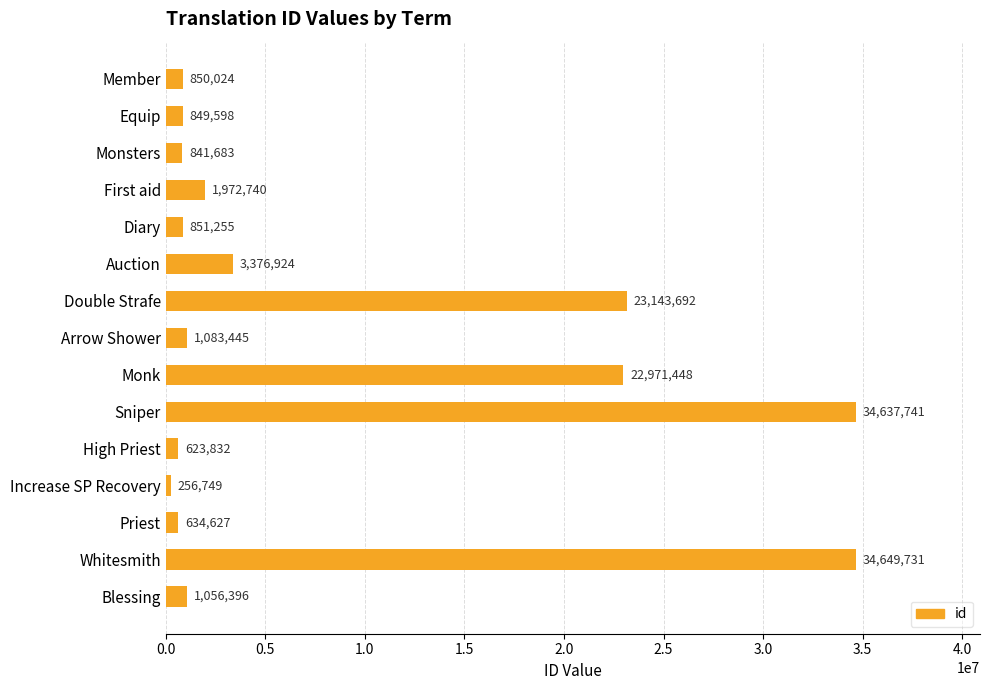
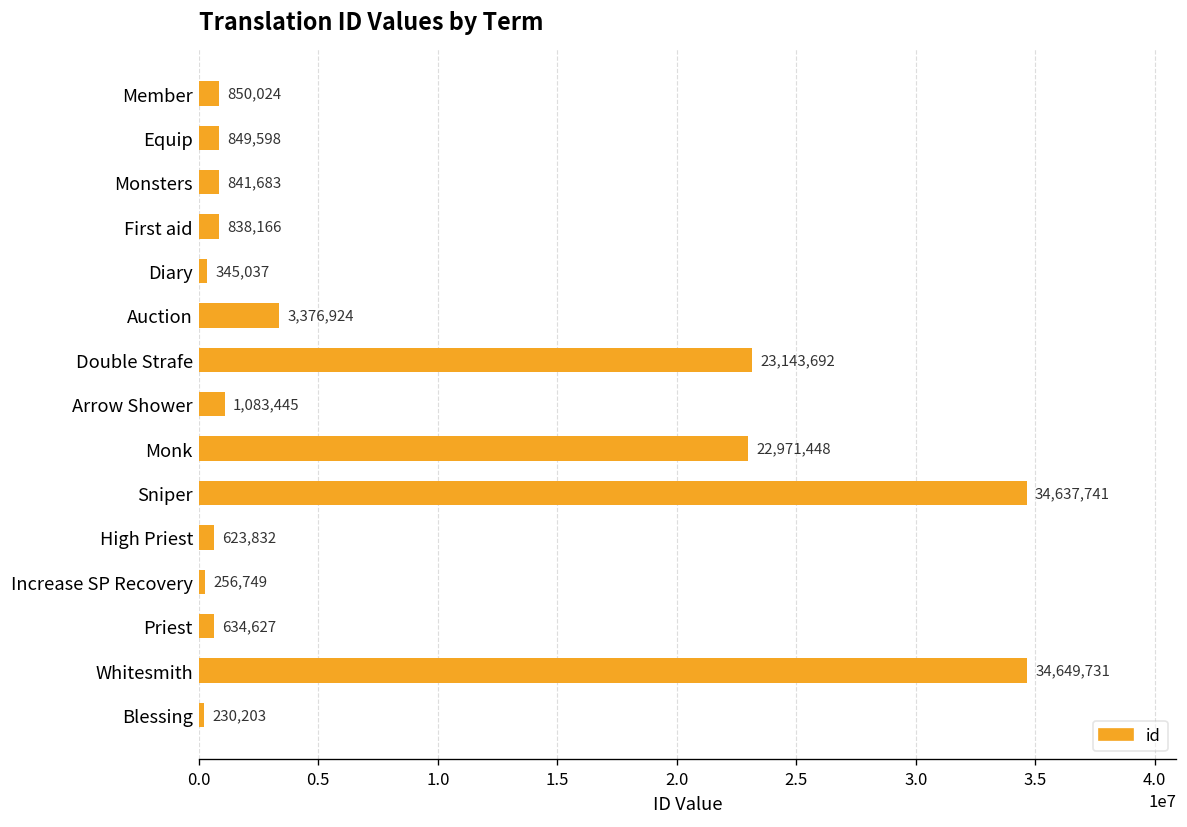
  {
    "Member": "850,024",
    "Equip": "849,598",
    "Monsters": "841,683",
-   "First aid": "1,972,740",
-   "Diary": "851,255",
+   "First aid": "838,166",
+   "Diary": "345,037",
    "Auction": "3,376,924",
    "Double Strafe": "23,143,692",
    "Arrow Shower": "1,083,445",
    "Monk": "22,971,448",
    "Sniper": "34,637,741",
    "High Priest": "623,832",
    "Increase SP Recovery": "256,749",
    "Priest": "634,627",
    "Whitesmith": "34,649,731",
-   "Blessing": "1,056,396"
+   "Blessing": "230,203"
  }
